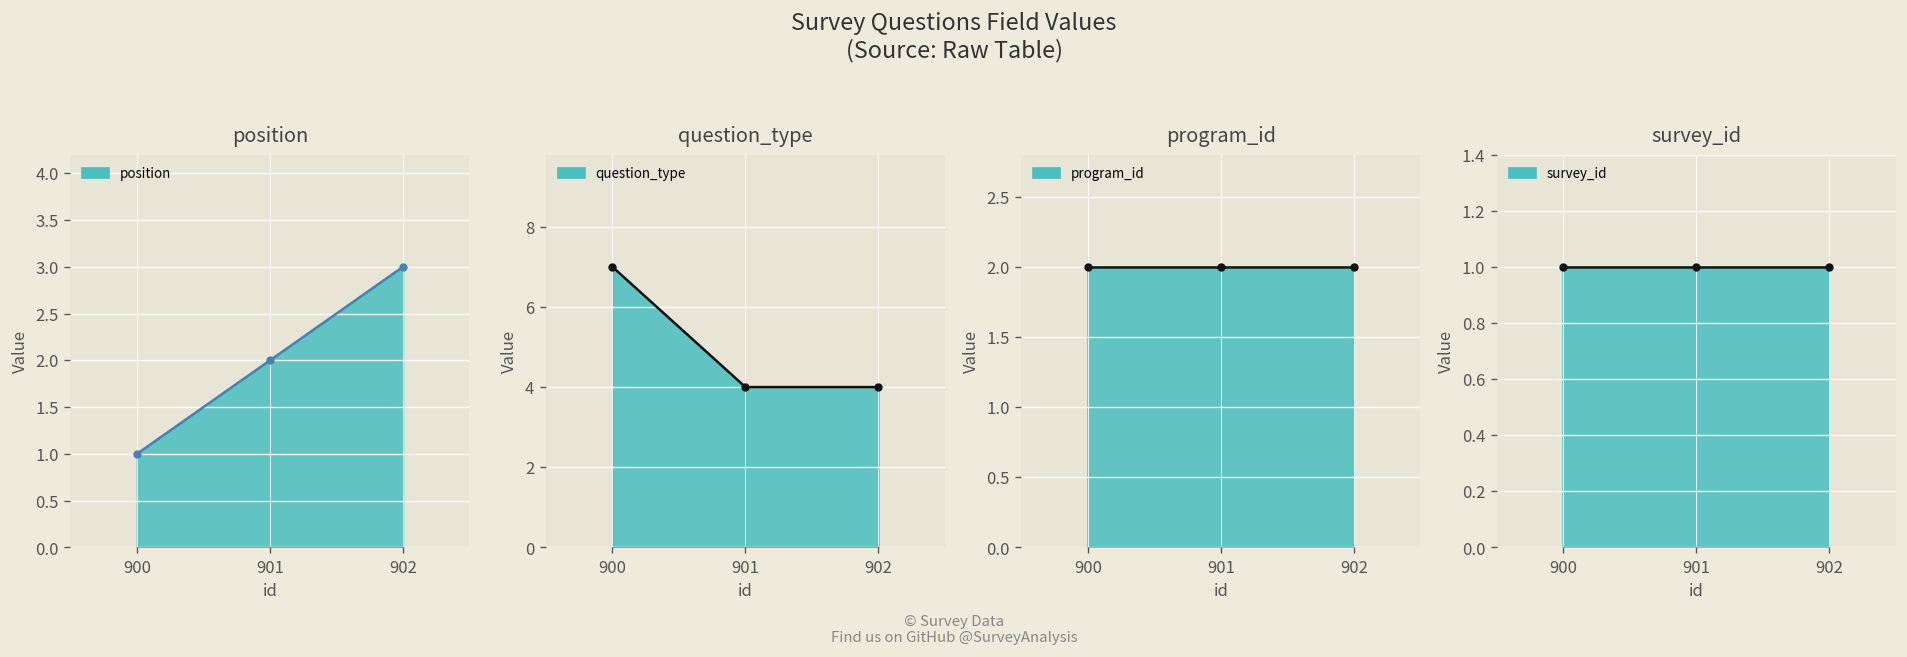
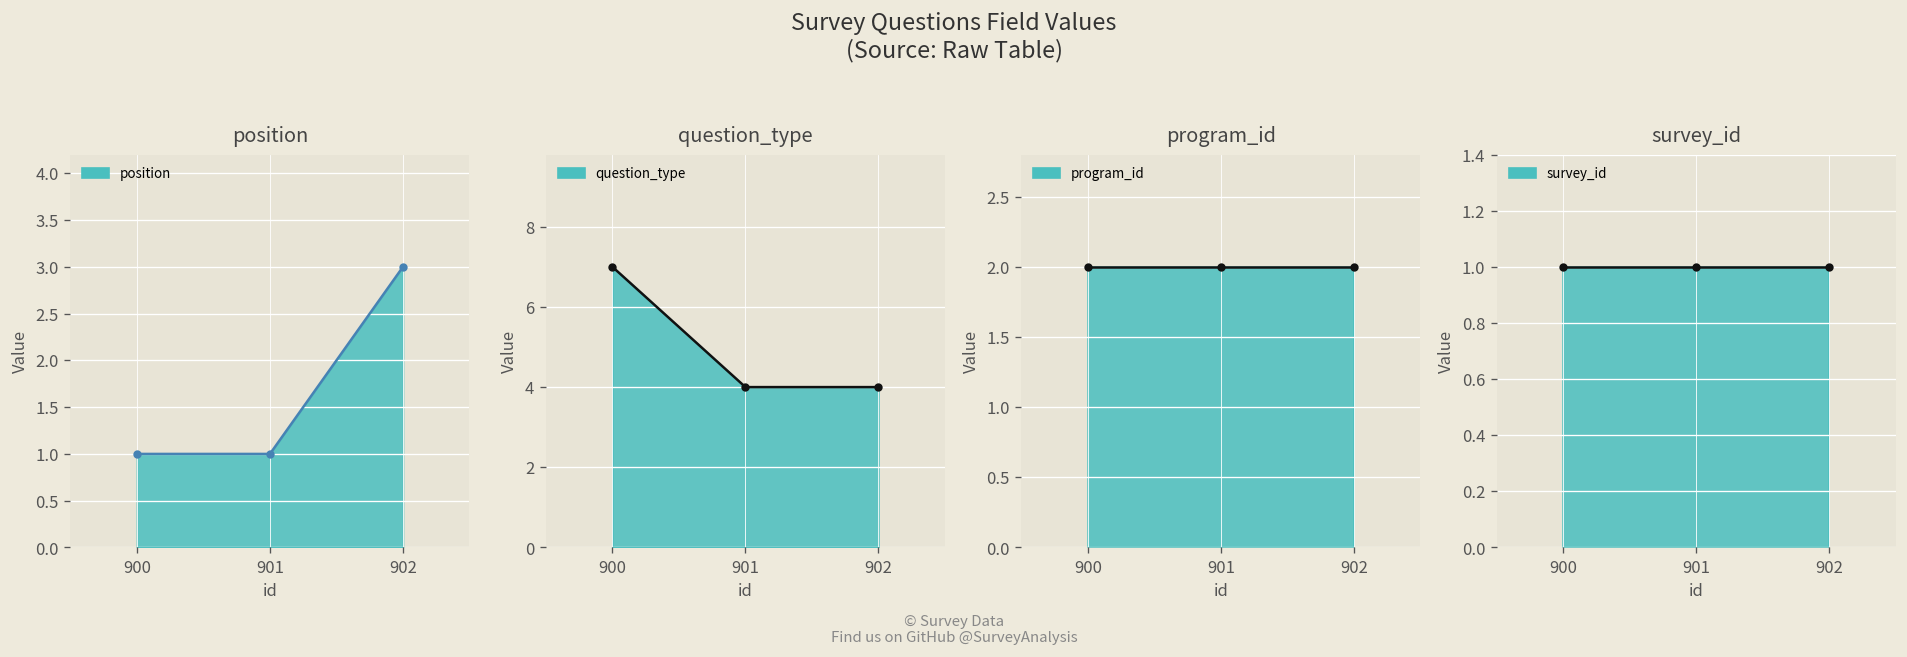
  {
    "position": {
      "900": 1,
-     "901": 2,
+     "901": 1,
      "902": 3
    },
    "question_type": {
      "900": 7.0,
      "901": 4.0,
      "902": 4.0
    },
    "program_id": {
      "900": 2.00,
      "901": 2.00,
      "902": 2.00
    },
    "survey_id": {
      "900": 1.00,
      "901": 1.00,
      "902": 1.00
    }
  }
